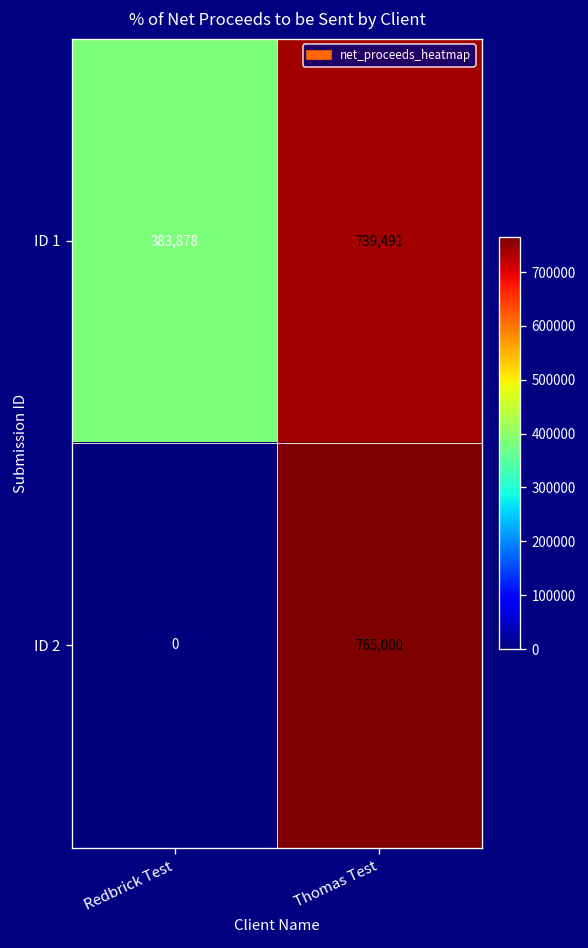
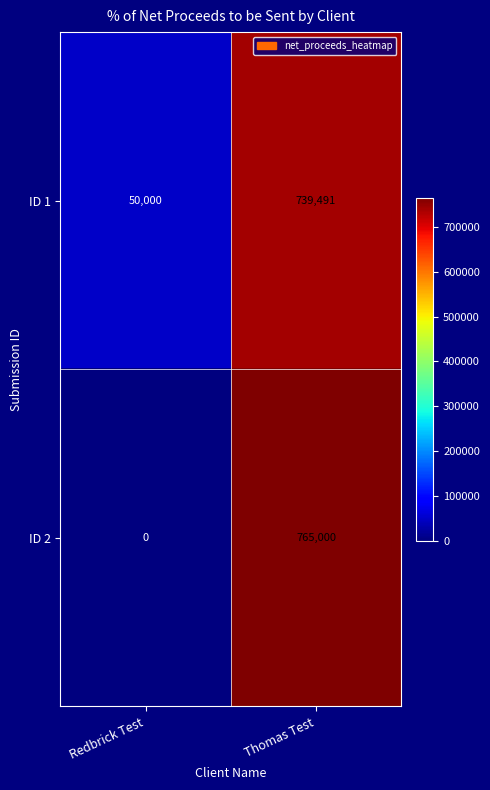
  {
    "ID 1": {
-     "Redbrick Test": "383,878",
+     "Redbrick Test": "50,000",
      "Thomas Test": "739,491"
    },
    "ID 2": {
      "Redbrick Test": "0",
      "Thomas Test": "765,000"
    }
  }
